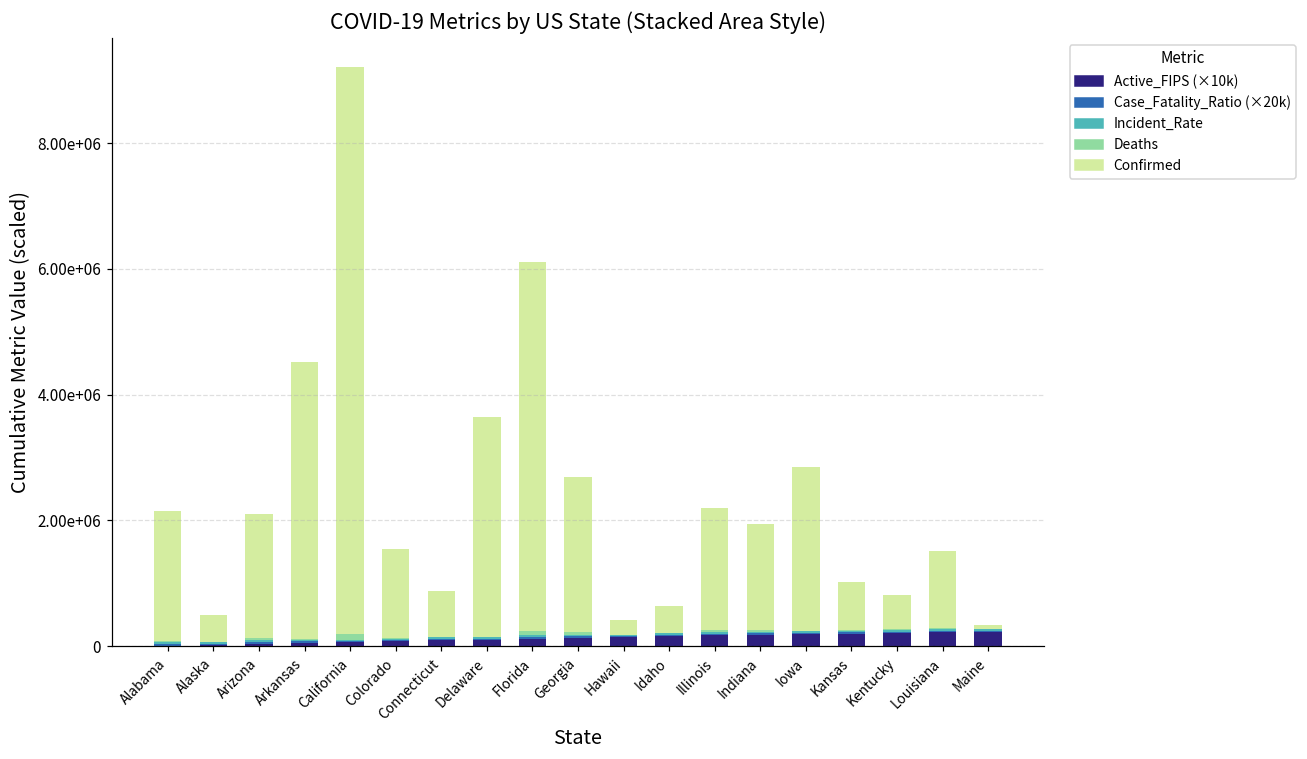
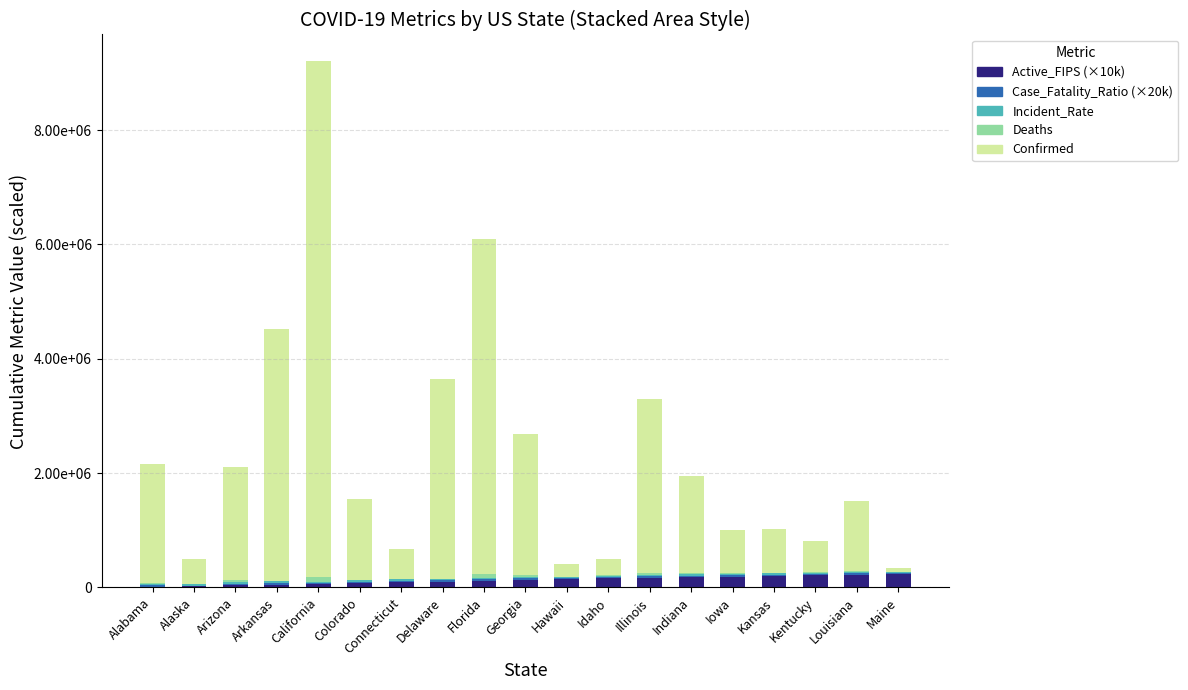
  {
    "Deaths": {
      "California": 100000,
      "Florida": 100000
    },
    "Confirmed": {
      "Alabama": 2100000,
      "Alaska": 400000,
      "Arizona": 2000000,
      "Arkansas": 4400000,
      "California": 9000000,
      "Colorado": 1400000,
-     "Connecticut": 700000,
+     "Connecticut": 500000,
      "Delaware": 3500000,
      "Florida": 5900000,
      "Georgia": 2500000,
      "Hawaii": 200000,
-     "Idaho": 400000,
-     "Illinois": 1900000,
+     "Idaho": 300000,
+     "Illinois": 3000000,
      "Indiana": 1700000,
-     "Iowa": 2600000,
+     "Iowa": 800000,
      "Kansas": 800000,
      "Kentucky": 500000,
      "Louisiana": 1200000,
      "Maine": 100000
    }
  }
